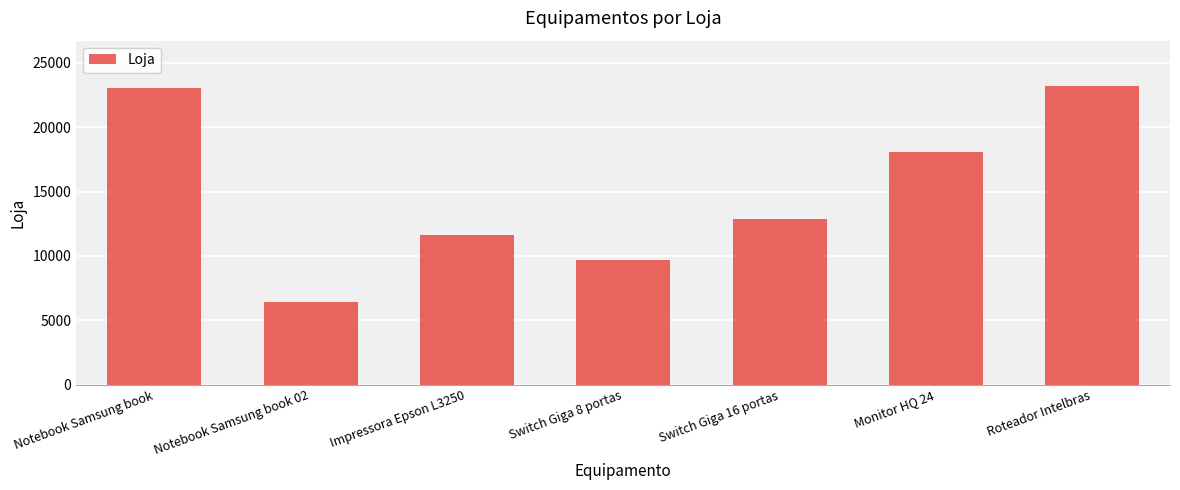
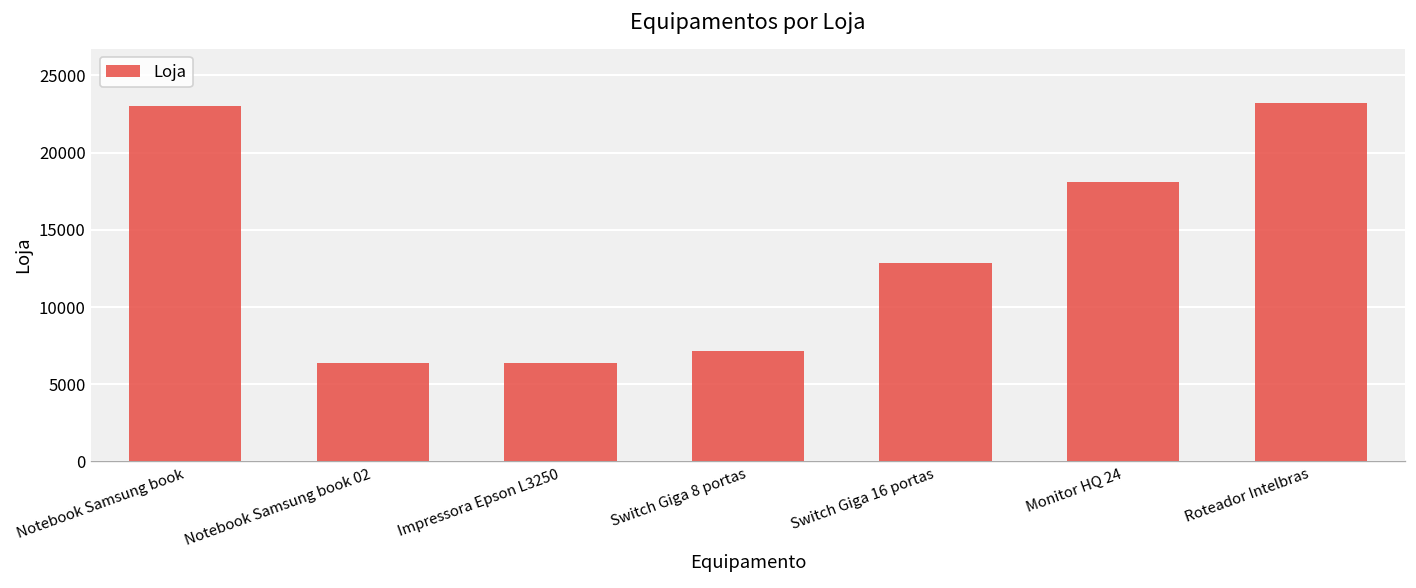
  {
    "Notebook Samsung book": 23000,
    "Notebook Samsung book 02": 6400,
-   "Impressora Epson L3250": 11600,
-   "Switch Giga 8 portas": 9700,
+   "Impressora Epson L3250": 6400,
+   "Switch Giga 8 portas": 7100,
    "Switch Giga 16 portas": 12900,
    "Monitor HQ 24": 18100,
    "Roteador Intelbras": 23200
  }
